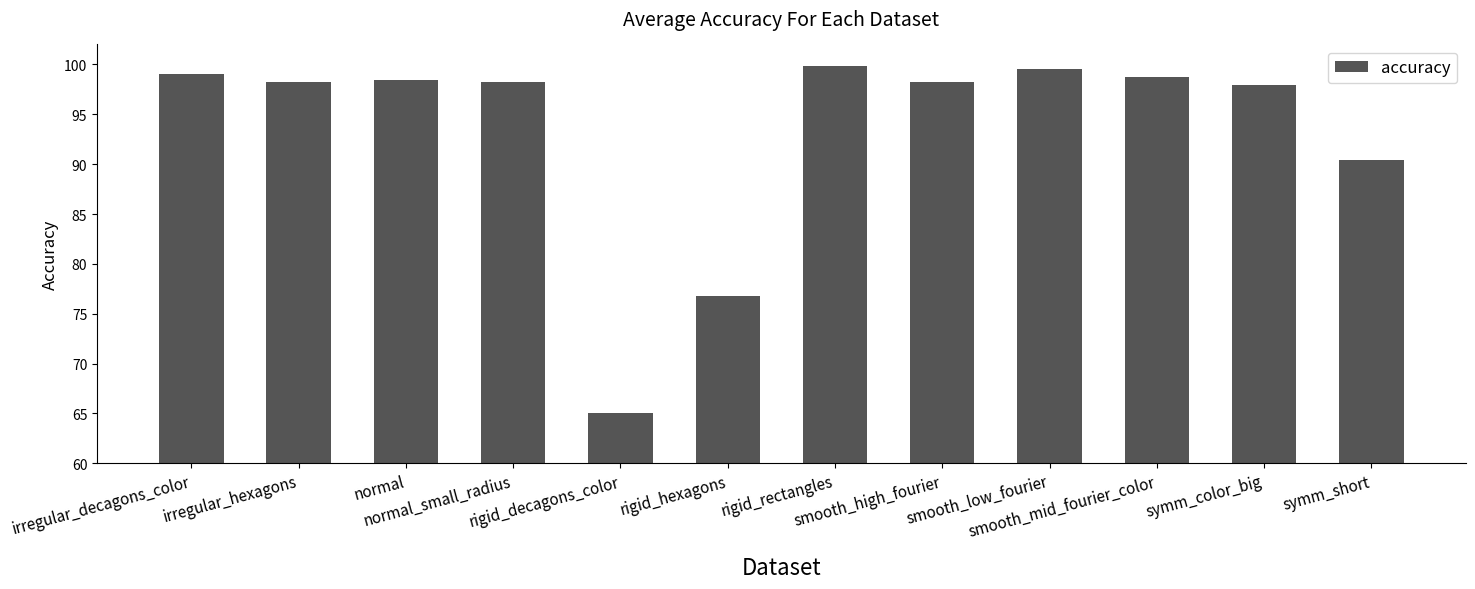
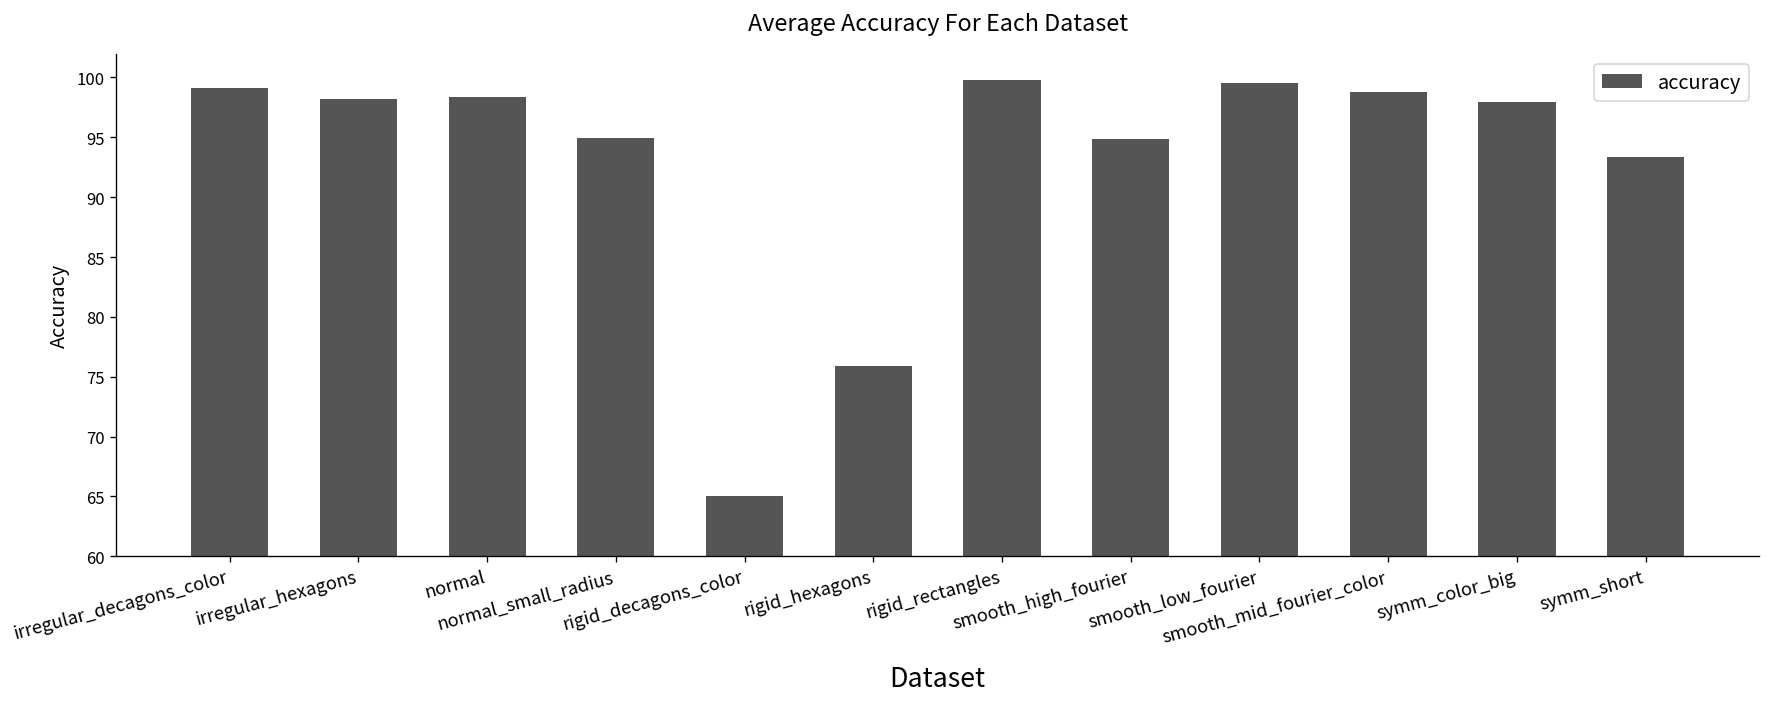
  {
    "irregular_decagons_color": 99,
    "irregular_hexagons": 98,
    "normal": 98,
-   "normal_small_radius": 98,
+   "normal_small_radius": 95,
    "rigid_decagons_color": 65,
-   "rigid_hexagons": 77,
+   "rigid_hexagons": 76,
    "rigid_rectangles": 100,
-   "smooth_high_fourier": 98,
+   "smooth_high_fourier": 95,
    "smooth_low_fourier": 100,
    "smooth_mid_fourier_color": 99,
    "symm_color_big": 98,
-   "symm_short": 90
+   "symm_short": 93
  }
